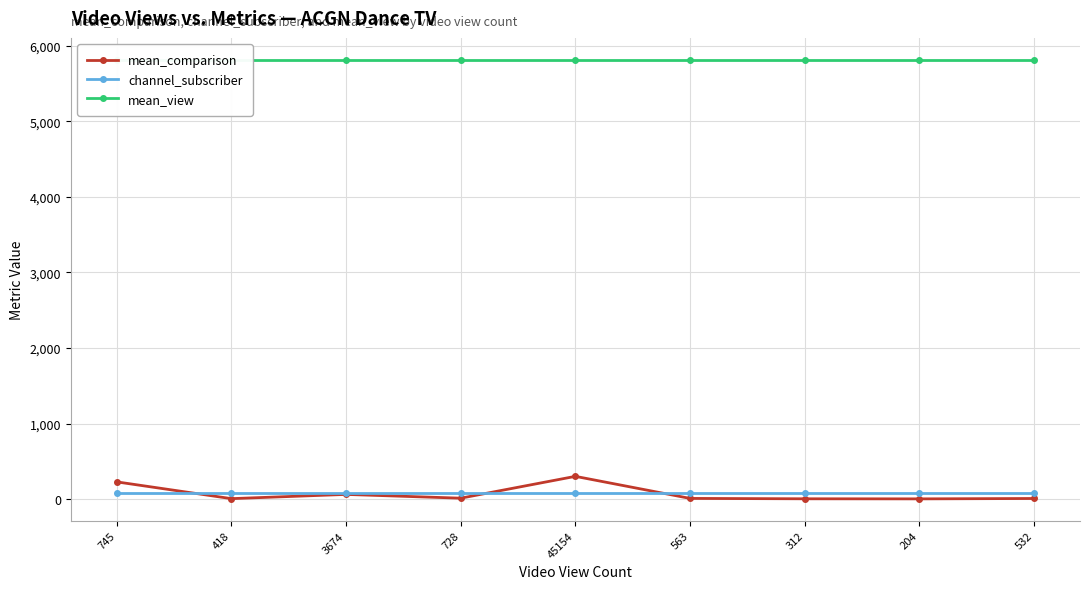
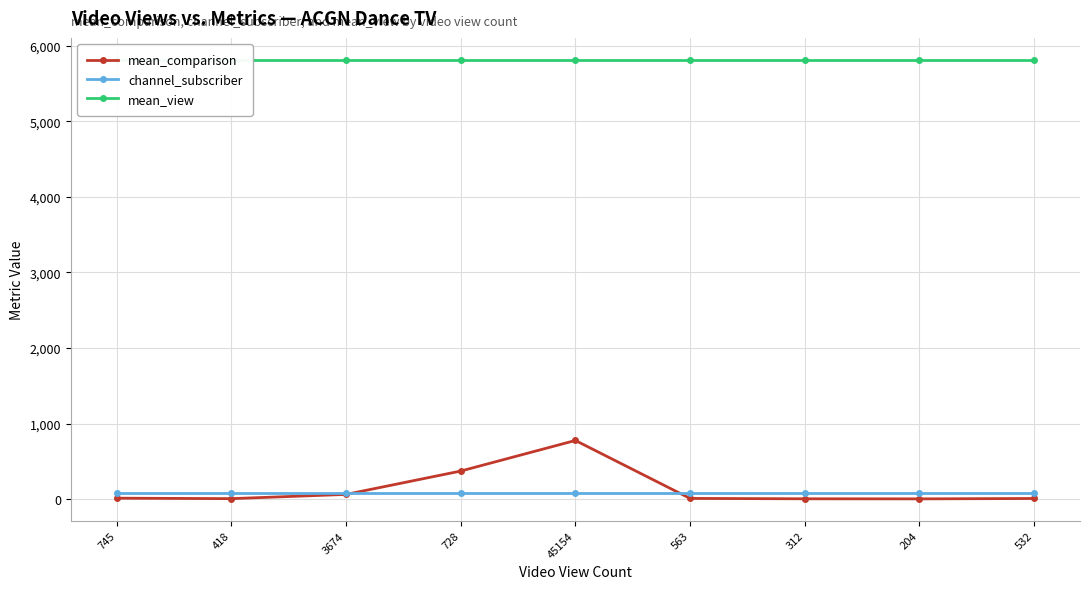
  {
    "mean_comparison": {
-     "745": "200",
+     "745": "0",
      "418": "0",
-     "728": "0",
-     "45154": "300",
+     "728": "400",
+     "45154": "800",
      "563": "0",
      "312": "0",
      "204": "0",
      "532": "0"
    },
    "channel_subscriber": {
      "745": "100",
      "418": "100",
      "728": "100",
      "45154": "100",
      "563": "100",
      "312": "100",
      "204": "100",
      "532": "100"
    },
    "mean_view": {
      "3674": "5,800",
      "728": "5,800",
      "45154": "5,800",
      "563": "5,800",
      "312": "5,800",
      "204": "5,800",
      "532": "5,800"
    }
  }
